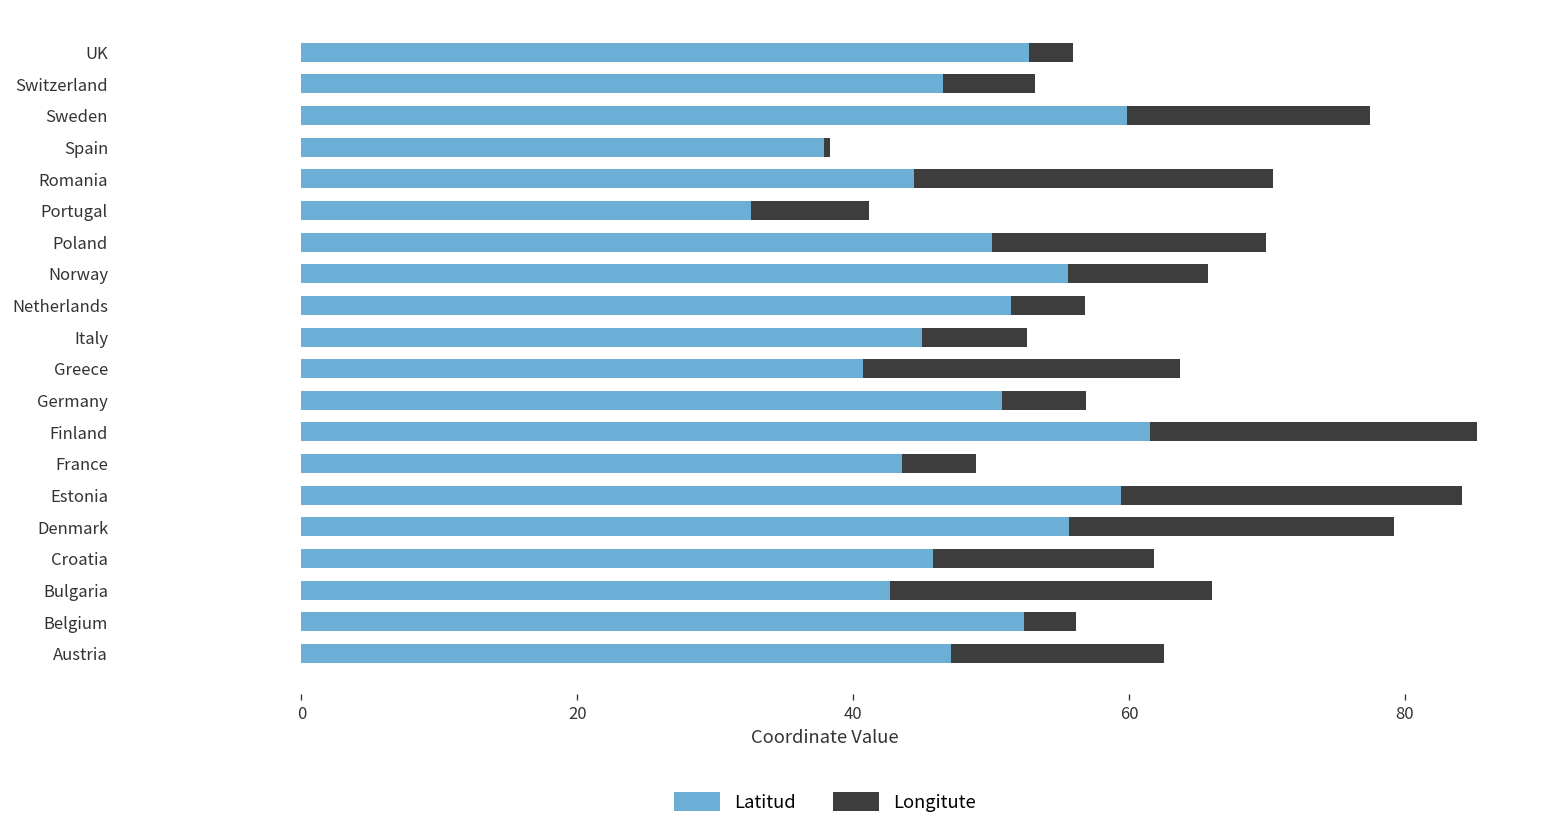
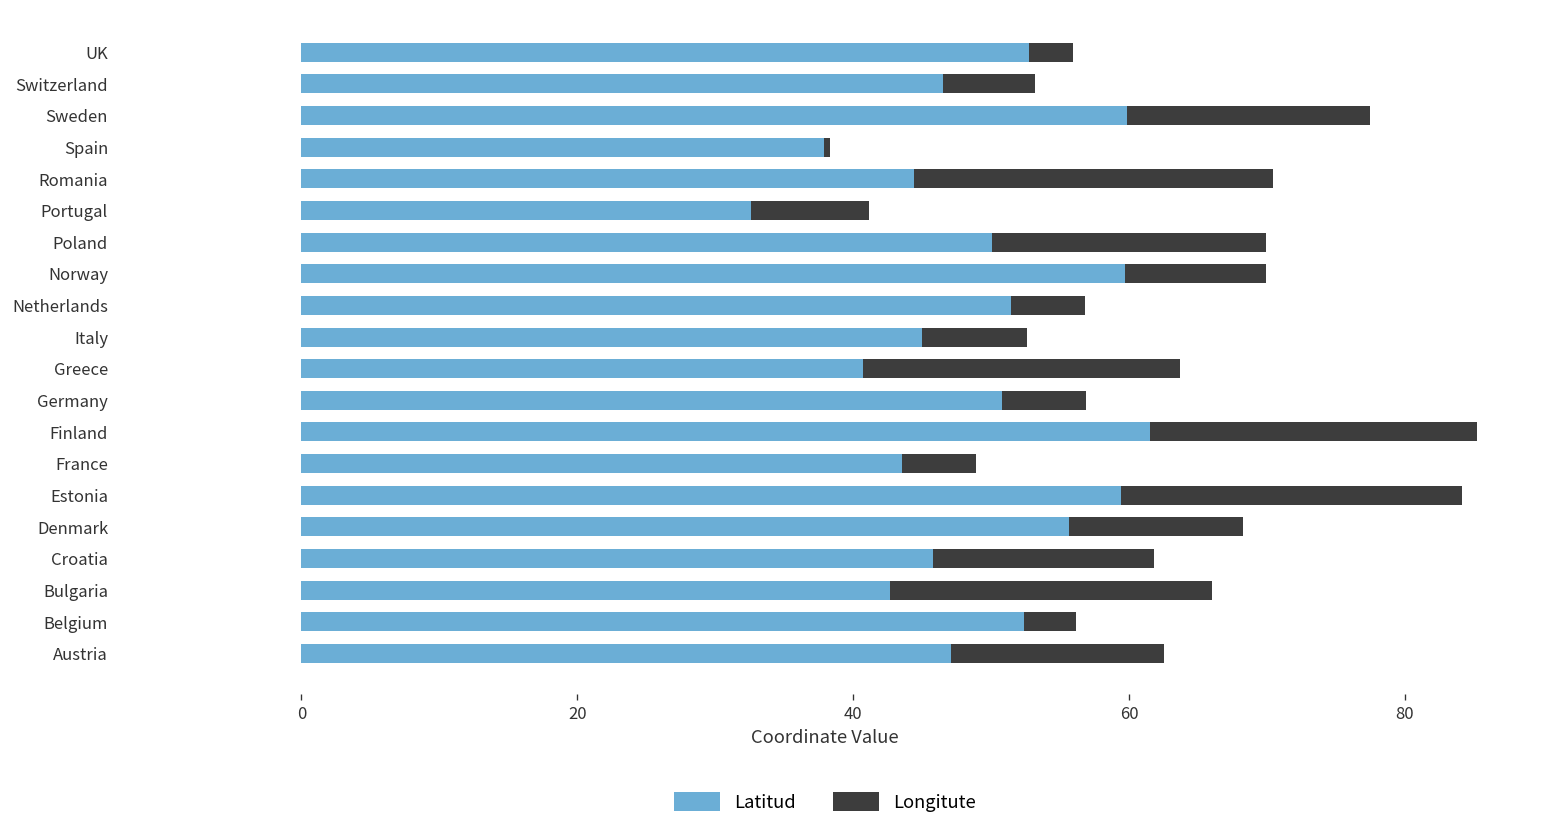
  {
    "Latitud": {
      "UK": 56.0,
      "Switzerland": 46.5,
      "Sweden": 59.9,
      "Spain": 38.3,
      "Romania": 44.4,
      "Portugal": 41.2,
      "Poland": 50.1,
-     "Norway": 55.5,
+     "Norway": 59.7,
      "Netherlands": 51.4,
      "Italy": 45.0,
      "Greece": 40.7,
      "Germany": 50.8,
      "Finland": 61.5,
      "France": 43.5,
      "Estonia": 59.4,
      "Denmark": 55.7,
      "Croatia": 45.8,
      "Bulgaria": 42.7,
      "Belgium": 52.4,
      "Austria": 47.1
    },
    "Longitute": {
      "Switzerland": 6.7,
      "Sweden": 17.6,
      "Romania": 26.1,
      "Poland": 19.8,
      "Norway": 10.2,
      "Netherlands": 5.4,
      "Italy": 7.6,
      "Greece": 23.0,
      "Germany": 6.1,
      "Finland": 23.7,
      "France": 5.4,
      "Estonia": 24.7,
-     "Denmark": 23.5,
+     "Denmark": 12.6,
      "Croatia": 16.0,
      "Bulgaria": 23.3,
      "Belgium": 3.7,
      "Austria": 15.4
    }
  }
